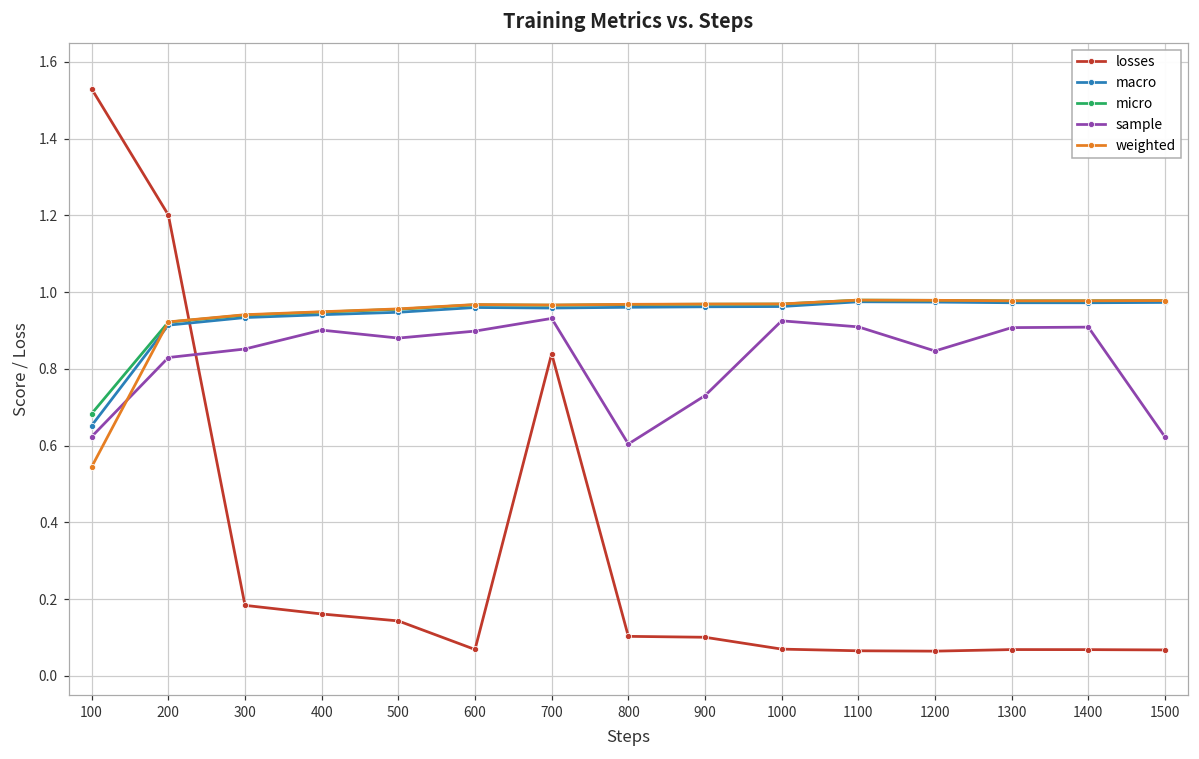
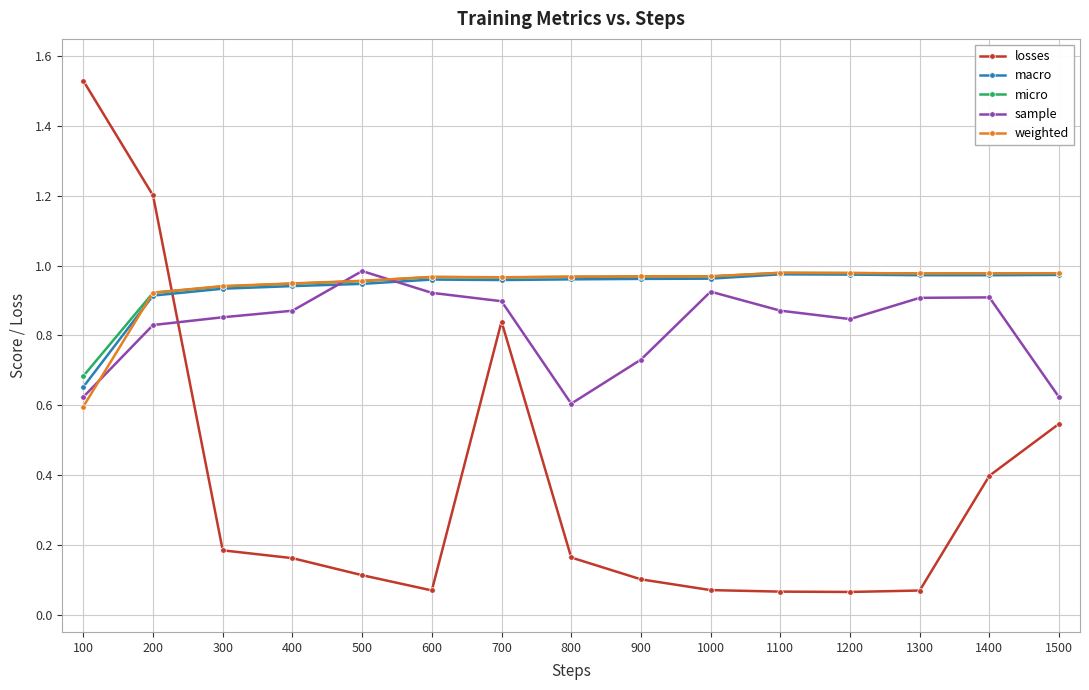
  {
    "losses": {
      "100": 1.53,
      "200": 1.20,
      "300": 0.18,
      "400": 0.16,
-     "500": 0.14,
+     "500": 0.11,
      "600": 0.07,
      "700": 0.84,
-     "800": 0.10,
+     "800": 0.16,
      "900": 0.10,
      "1000": 0.07,
      "1100": 0.07,
      "1200": 0.06,
      "1300": 0.07,
-     "1400": 0.07,
-     "1500": 0.07
+     "1400": 0.40,
+     "1500": 0.55
    },
    "macro": {
      "100": 0.65,
      "200": 0.91,
      "500": 0.95,
      "700": 0.96,
      "800": 0.96
    },
    "micro": {
      "100": 0.68
    },
    "sample": {
      "100": 0.62,
      "200": 0.83,
      "300": 0.85,
-     "400": 0.90,
-     "500": 0.88,
-     "600": 0.90,
-     "700": 0.93,
+     "400": 0.87,
+     "500": 0.98,
+     "600": 0.92,
+     "700": 0.90,
      "800": 0.60,
      "900": 0.73,
      "1000": 0.93,
-     "1100": 0.91,
+     "1100": 0.87,
      "1200": 0.85,
      "1300": 0.91,
      "1400": 0.91,
      "1500": 0.62
    },
    "weighted": {
-     "100": 0.54
+     "100": 0.60
    }
  }
